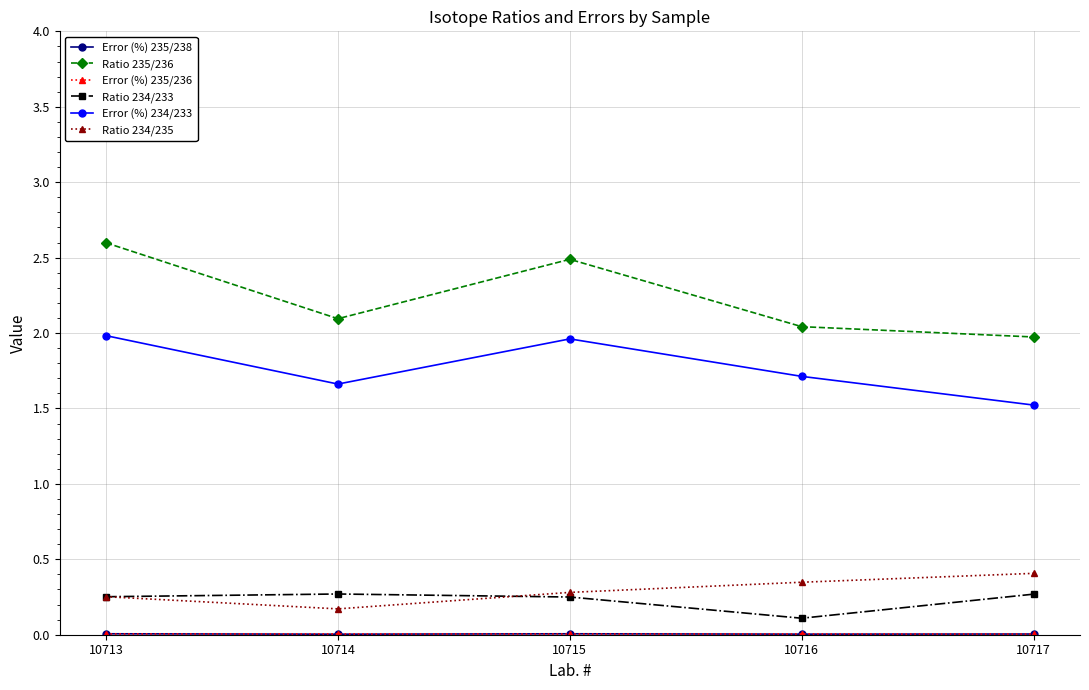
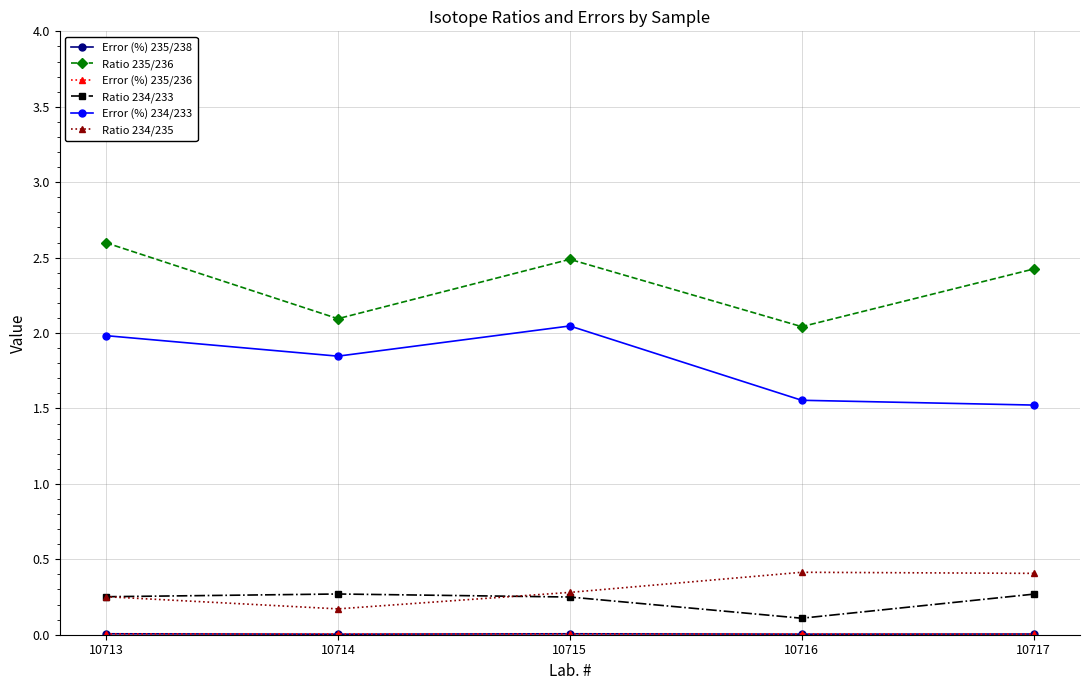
  {
    "Error (%) 235/236": {
      "10713": 0.01,
      "10717": 0.00
    },
    "Ratio 235/236": {
      "10713": 2.60,
      "10714": 2.09,
      "10715": 2.49,
      "10716": 2.04,
-     "10717": 1.97
+     "10717": 2.42
    },
    "Ratio 234/233": {
      "10714": 0.27,
      "10715": 0.25,
      "10716": 0.11,
      "10717": 0.27
    },
    "Error (%) 234/233": {
      "10713": 1.98,
-     "10714": 1.66,
-     "10715": 1.96,
-     "10716": 1.71,
+     "10714": 1.85,
+     "10715": 2.05,
+     "10716": 1.55,
      "10717": 1.52
    },
    "Ratio 234/235": {
      "10714": 0.17,
      "10715": 0.28,
-     "10716": 0.35,
+     "10716": 0.41,
      "10717": 0.41
    }
  }
